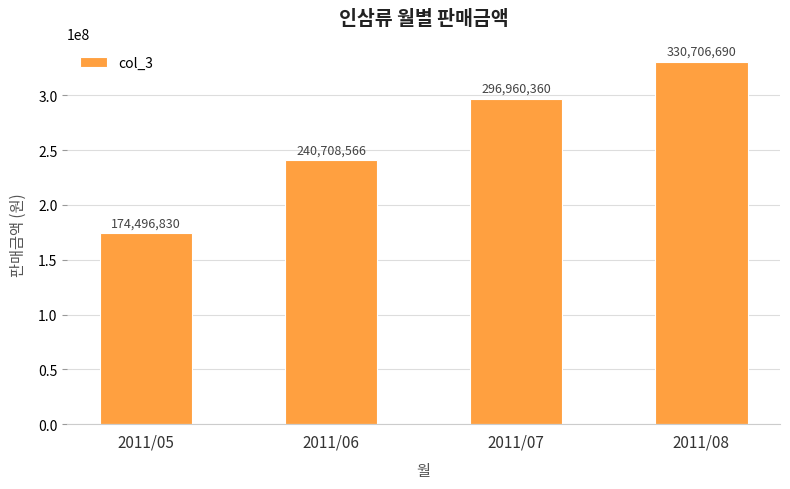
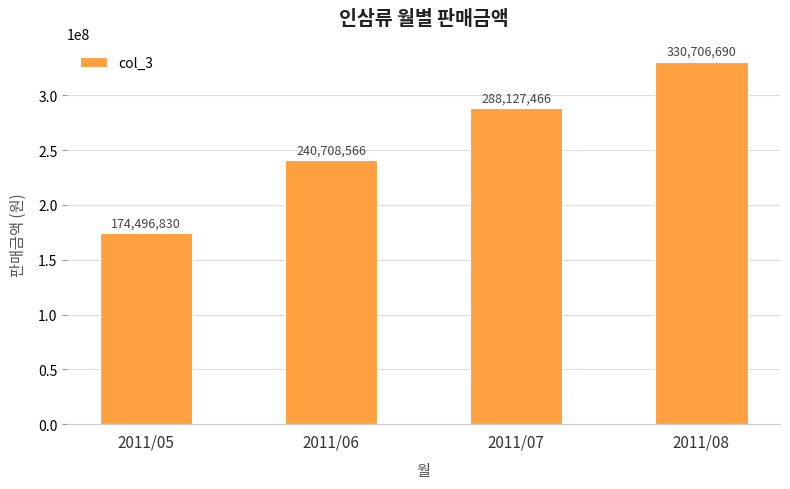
  {
    "2011/05": "174,496,830",
    "2011/06": "240,708,566",
-   "2011/07": "296,960,360",
+   "2011/07": "288,127,466",
    "2011/08": "330,706,690"
  }
